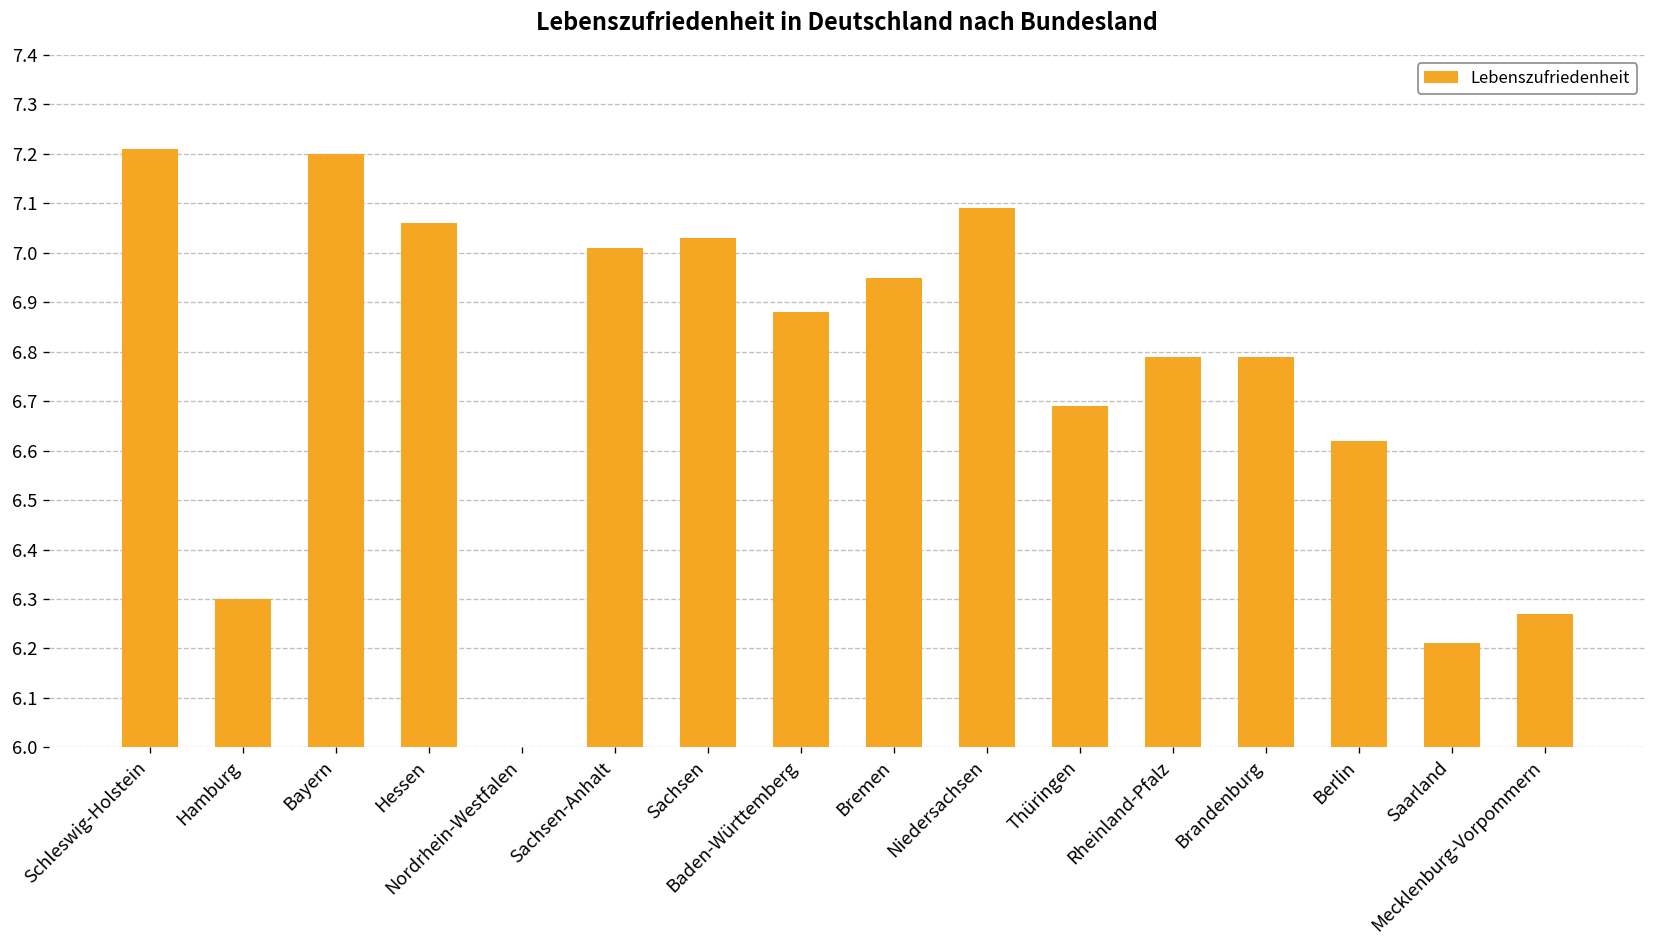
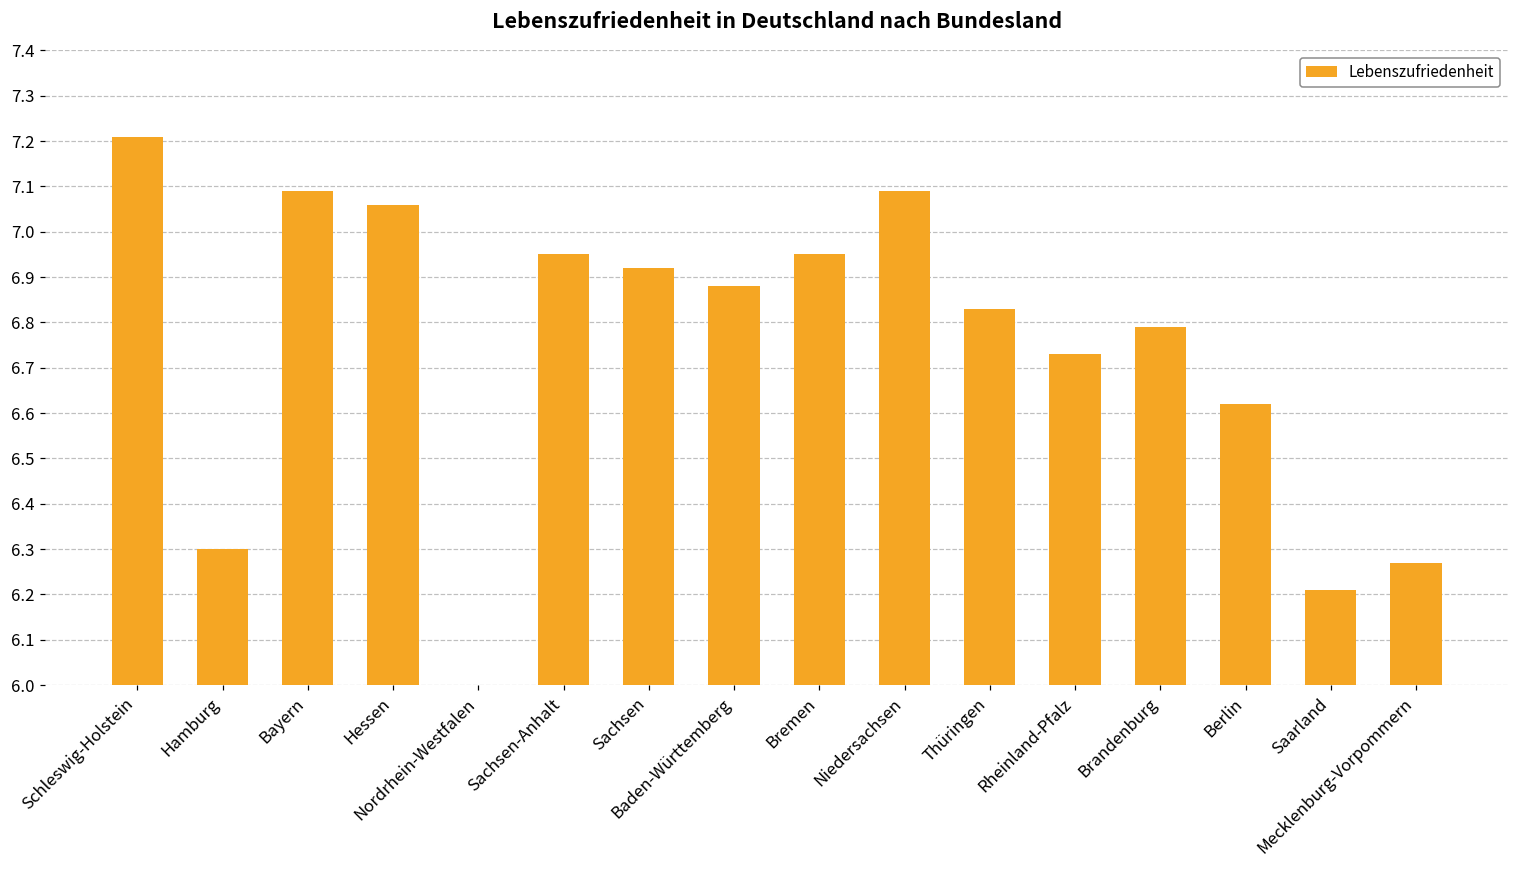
  {
    "Schleswig-Holstein": 7.21,
    "Hamburg": 6.30,
-   "Bayern": 7.20,
+   "Bayern": 7.09,
    "Hessen": 7.06,
    "Nordrhein-Westfalen": 6.00,
-   "Sachsen-Anhalt": 7.01,
-   "Sachsen": 7.03,
+   "Sachsen-Anhalt": 6.95,
+   "Sachsen": 6.92,
    "Baden-Württemberg": 6.88,
    "Bremen": 6.95,
    "Niedersachsen": 7.09,
-   "Thüringen": 6.69,
-   "Rheinland-Pfalz": 6.79,
+   "Thüringen": 6.83,
+   "Rheinland-Pfalz": 6.73,
    "Brandenburg": 6.79,
    "Berlin": 6.62,
    "Saarland": 6.21,
    "Mecklenburg-Vorpommern": 6.27
  }
